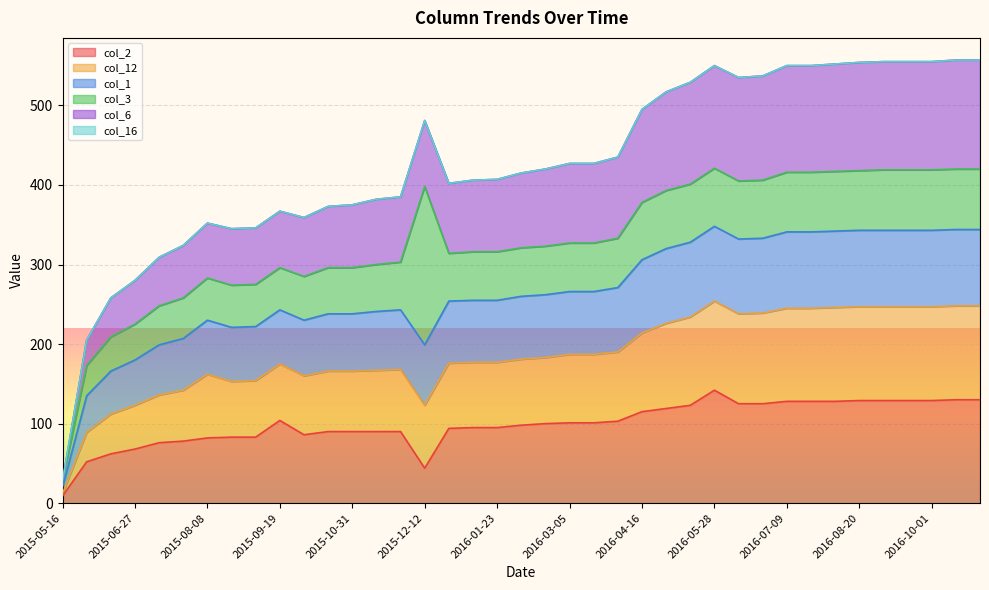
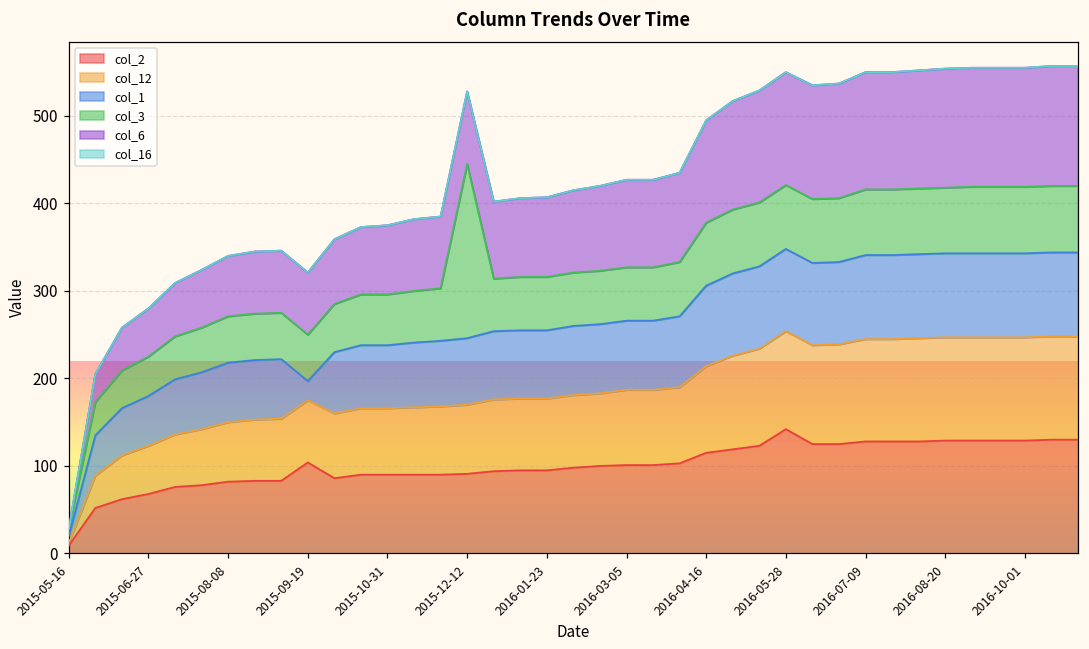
  {
    "col_2": {
      "2015-06-27": 70,
      "2015-08-08": 80,
      "2015-09-19": 100,
      "2015-10-31": 90,
-     "2015-12-12": 40,
+     "2015-12-12": 90,
      "2016-01-23": 100,
      "2016-03-05": 100,
      "2016-04-16": 120,
      "2016-05-28": 140,
      "2016-07-09": 130,
      "2016-08-20": 130,
      "2016-10-01": 130
    },
    "col_12": {
      "2015-06-27": 60,
-     "2015-08-08": 80,
+     "2015-08-08": 70,
      "2015-09-19": 70,
      "2015-10-31": 80,
      "2015-12-12": 80,
      "2016-01-23": 80,
      "2016-03-05": 90,
      "2016-04-16": 100,
      "2016-05-28": 110,
      "2016-07-09": 120,
      "2016-08-20": 120,
      "2016-10-01": 120
    },
    "col_1": {
      "2015-05-16": 10,
      "2015-06-27": 60,
      "2015-08-08": 70,
-     "2015-09-19": 70,
+     "2015-09-19": 20,
      "2015-10-31": 70,
      "2015-12-12": 80,
      "2016-01-23": 80,
      "2016-03-05": 80,
      "2016-04-16": 90,
      "2016-05-28": 90,
      "2016-07-09": 100,
      "2016-08-20": 100,
      "2016-10-01": 100
    },
    "col_3": {
      "2015-06-27": 50,
      "2015-08-08": 50,
      "2015-09-19": 50,
      "2015-10-31": 60,
      "2015-12-12": 200,
      "2016-01-23": 60,
      "2016-03-05": 60,
      "2016-04-16": 70,
      "2016-05-28": 70,
      "2016-07-09": 80,
      "2016-08-20": 80,
      "2016-10-01": 80
    }
  }
